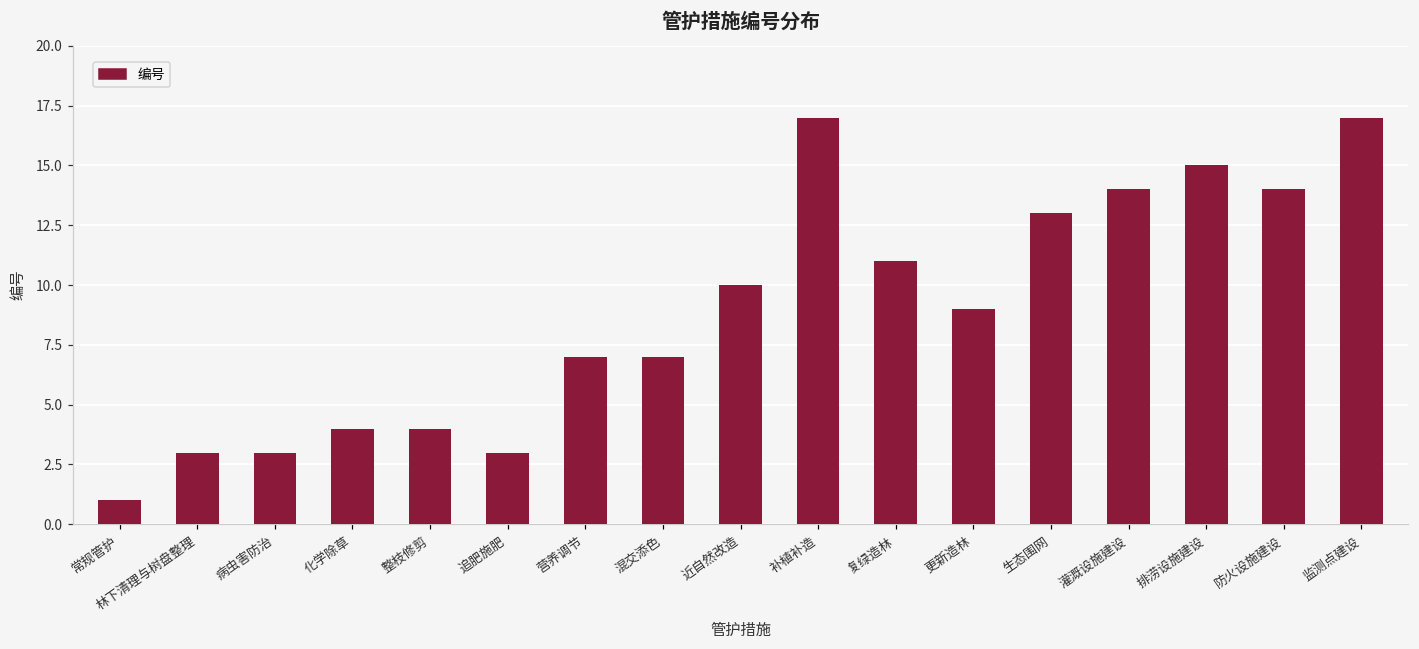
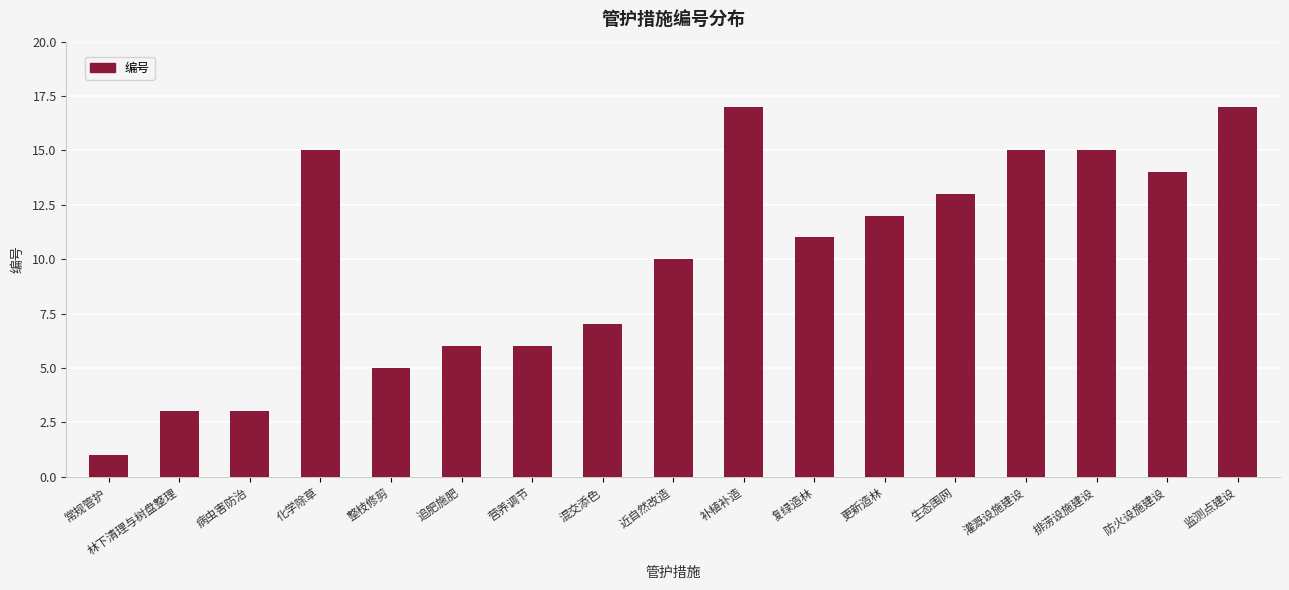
  {
    "常规管护": 1,
    "林下清理与树盘整理": 3,
    "病虫害防治": 3,
-   "化学除草": 4,
-   "整枝修剪": 4,
-   "追肥施肥": 3,
-   "营养调节": 7,
+   "化学除草": 15,
+   "整枝修剪": 5,
+   "追肥施肥": 6,
+   "营养调节": 6,
    "混交添色": 7,
    "近自然改造": 10,
    "补植补造": 17,
    "复绿造林": 11,
-   "更新造林": 9,
+   "更新造林": 12,
    "生态围网": 13,
-   "灌溉设施建设": 14,
+   "灌溉设施建设": 15,
    "排涝设施建设": 15,
    "防火设施建设": 14,
    "监测点建设": 17
  }
